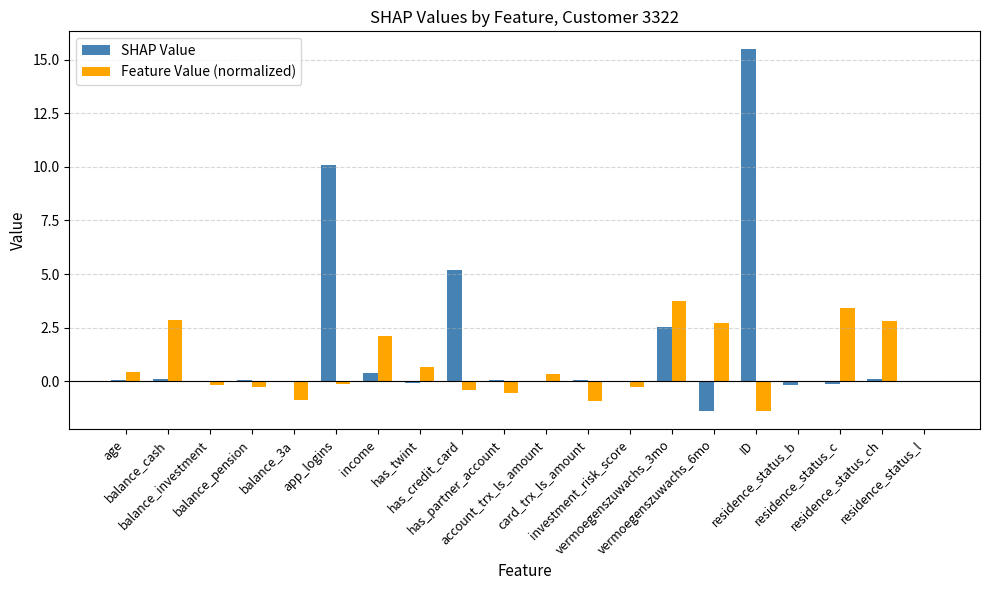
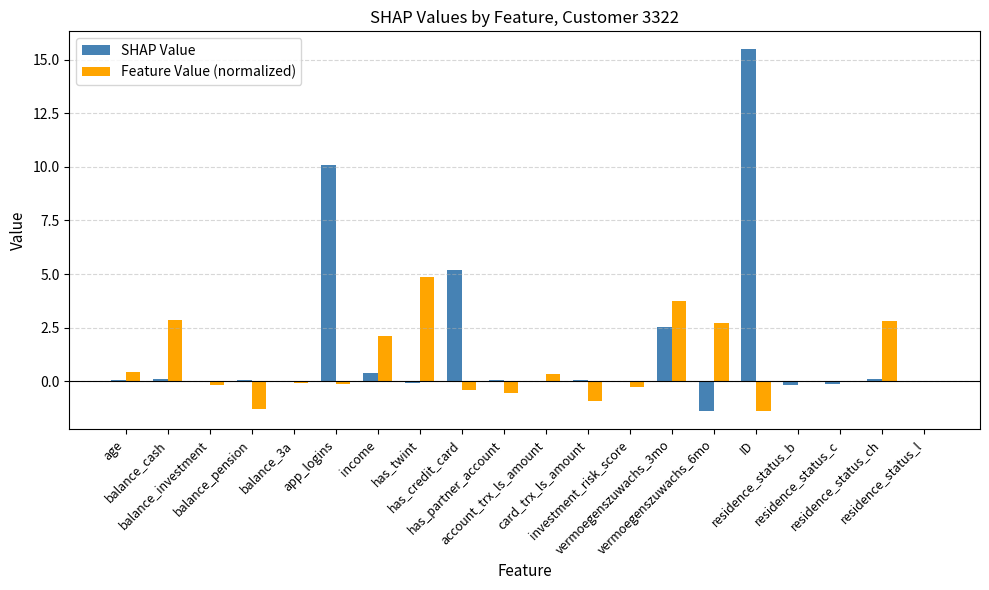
  {
    "SHAP Value": {
      "app_logins": 10.1,
      "income": 0.4,
      "has_credit_card": 5.2,
      "vermoegenszuwachs_3mo": 2.5,
      "vermoegenszuwachs_6mo": -1.4,
      "ID": 15.5,
      "residence_status_b": -0.2,
      "residence_status_c": -0.1
    },
    "Feature Value (normalized)": {
      "age": 0.4,
      "balance_cash": 2.8,
      "balance_investment": -0.2,
-     "balance_pension": -0.3,
-     "balance_3a": -0.9,
+     "balance_pension": -1.3,
+     "balance_3a": -0.1,
      "app_logins": -0.1,
      "income": 2.1,
-     "has_twint": 0.6,
+     "has_twint": 4.9,
      "has_credit_card": -0.4,
      "has_partner_account": -0.6,
      "account_trx_ls_amount": 0.3,
      "card_trx_ls_amount": -0.9,
      "investment_risk_score": -0.3,
      "vermoegenszuwachs_3mo": 3.7,
      "vermoegenszuwachs_6mo": 2.7,
      "ID": -1.4,
      "residence_status_b": 0.0,
-     "residence_status_c": 3.4,
+     "residence_status_c": 0.0,
      "residence_status_ch": 2.8,
      "residence_status_l": 0.0
    }
  }
